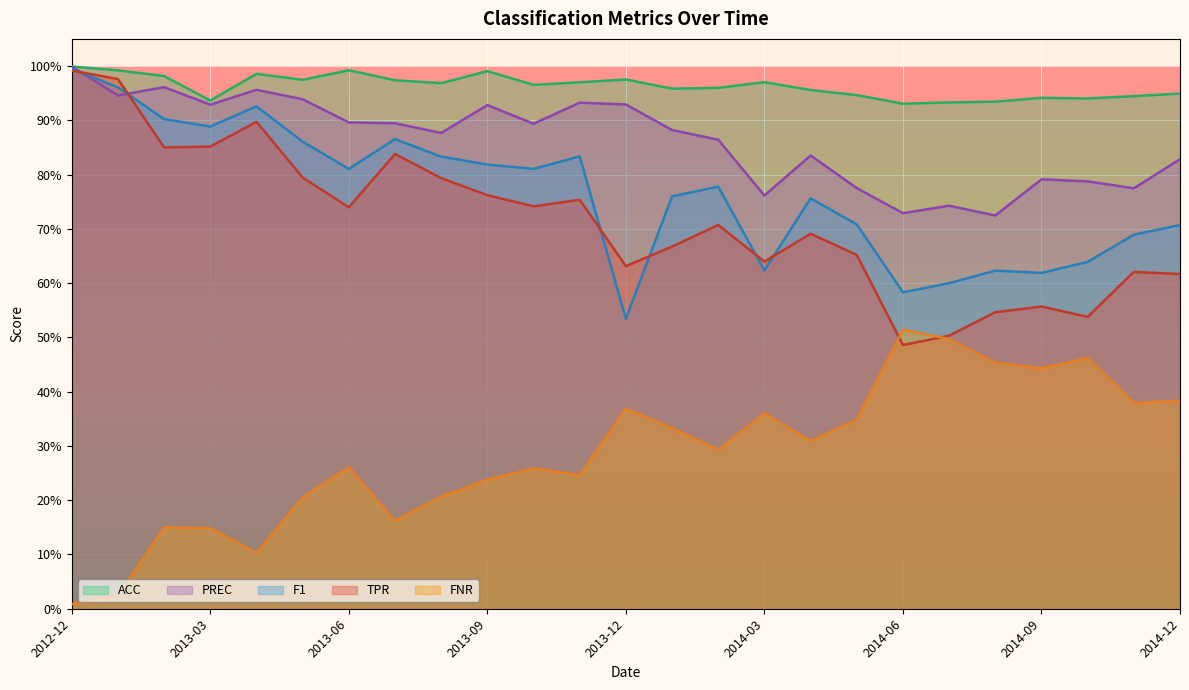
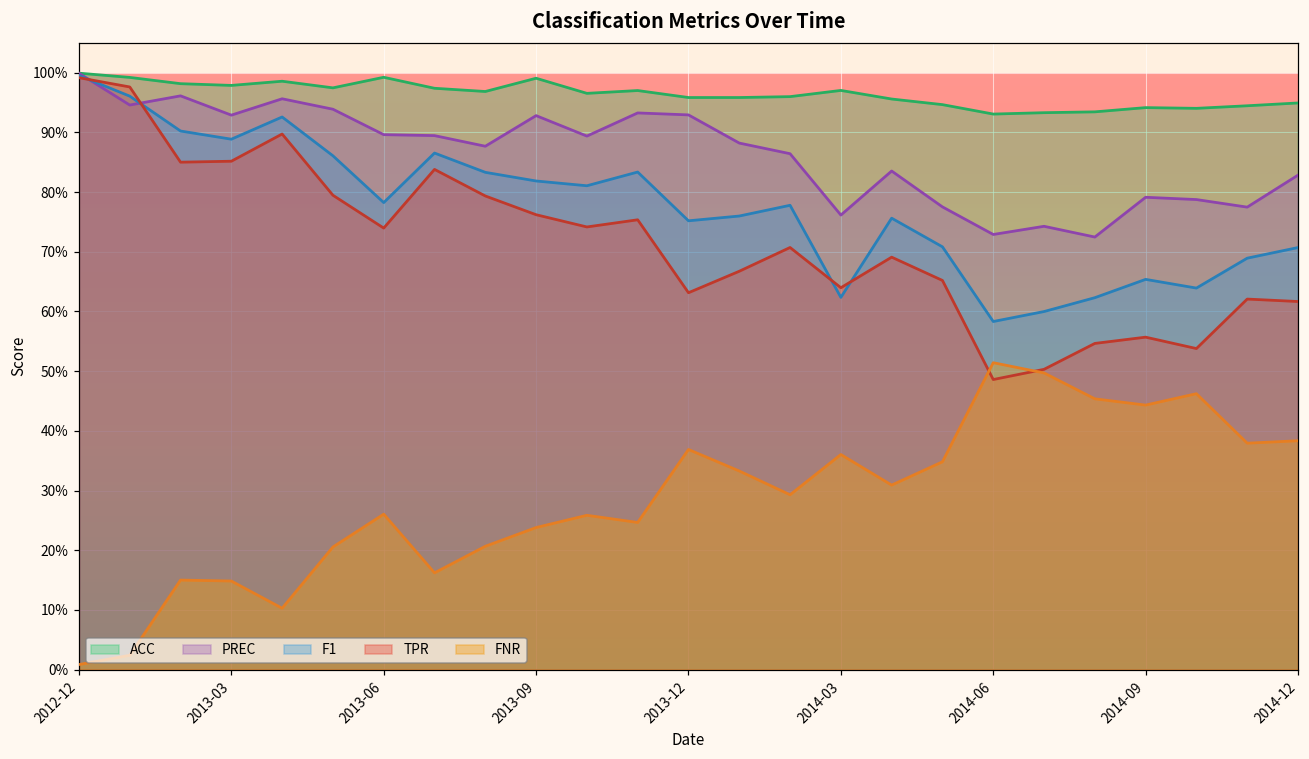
  {
    "ACC": {
-     "2013-03": "94%",
+     "2013-03": "98%",
      "2013-06": "99%",
      "2013-09": "99%",
-     "2013-12": "98%",
+     "2013-12": "96%",
      "2014-03": "97%",
      "2014-06": "93%",
      "2014-09": "94%",
      "2014-12": "95%"
    },
    "PREC": {
      "2013-03": "93%",
      "2013-06": "90%",
      "2013-09": "93%",
      "2013-12": "93%",
      "2014-03": "76%",
      "2014-06": "73%",
      "2014-09": "79%",
      "2014-12": "83%"
    },
    "F1": {
      "2013-03": "89%",
-     "2013-06": "81%",
+     "2013-06": "78%",
      "2013-09": "82%",
-     "2013-12": "53%",
+     "2013-12": "75%",
      "2014-03": "62%",
      "2014-06": "58%",
-     "2014-09": "62%",
+     "2014-09": "65%",
      "2014-12": "71%"
    }
  }
